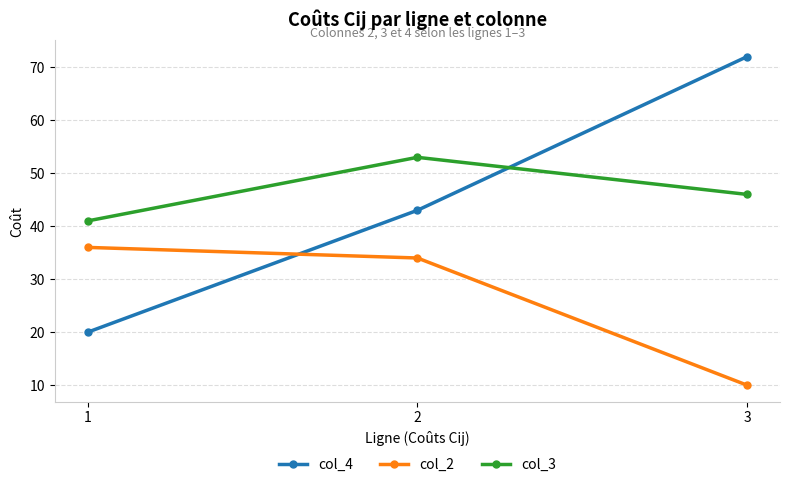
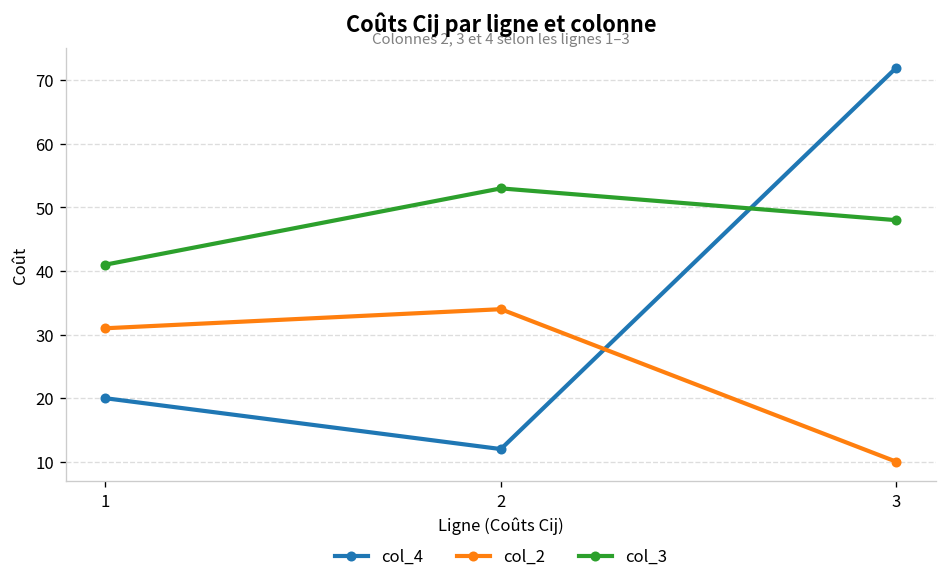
  {
    "col_4": {
      "1": 20,
-     "2": 43,
+     "2": 12,
      "3": 72
    },
    "col_2": {
-     "1": 36,
+     "1": 31,
      "2": 34,
      "3": 10
    },
    "col_3": {
      "1": 41,
      "2": 53,
-     "3": 46
+     "3": 48
    }
  }
